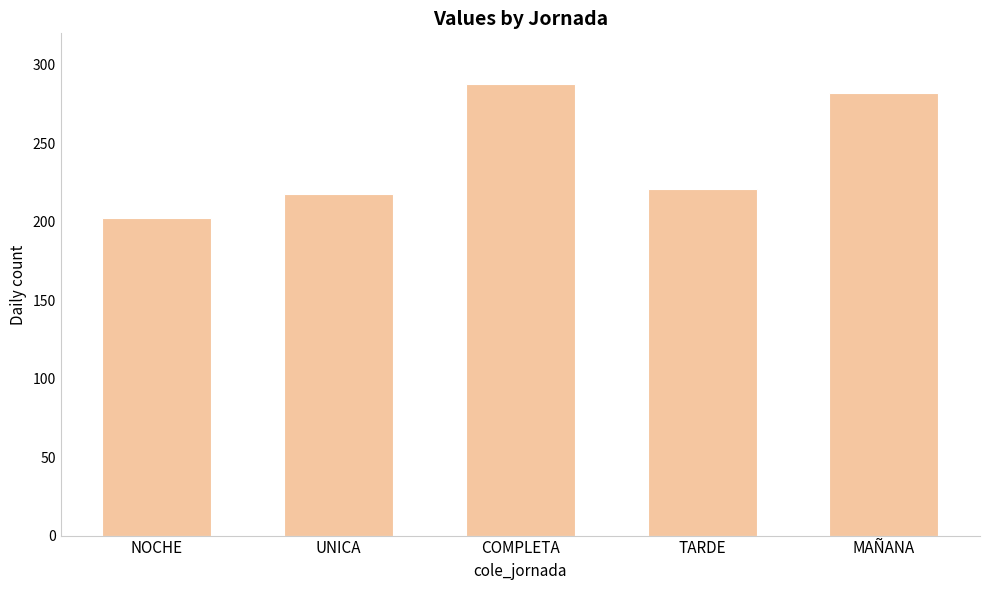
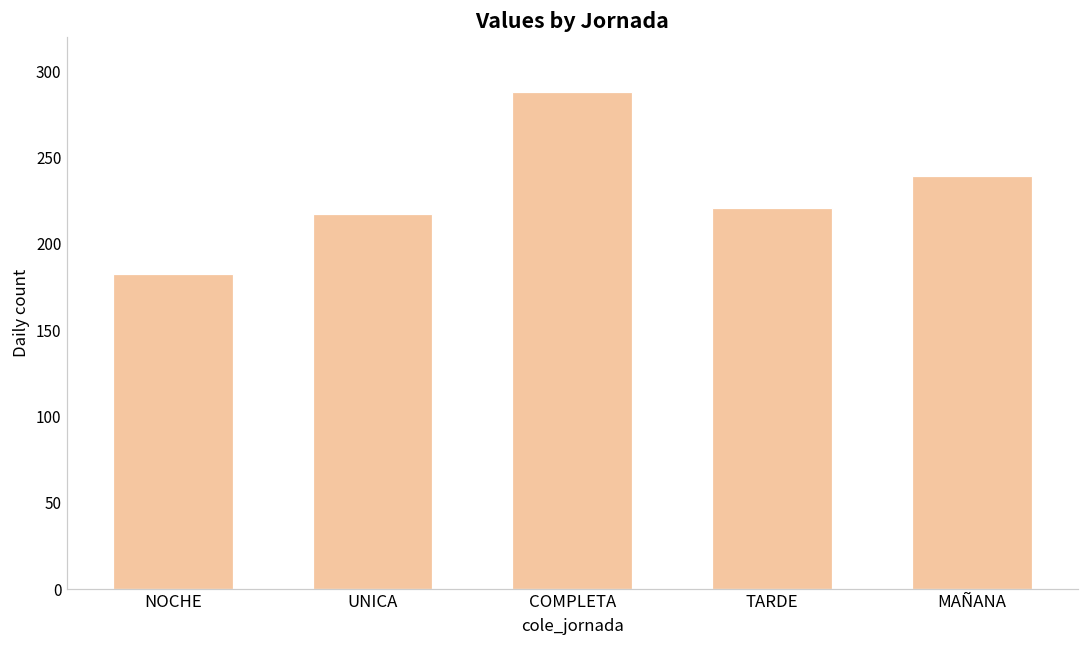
  {
-   "NOCHE": 202,
+   "NOCHE": 183,
    "UNICA": 217,
    "COMPLETA": 288,
    "TARDE": 221,
-   "MAÑANA": 282
+   "MAÑANA": 239
  }
